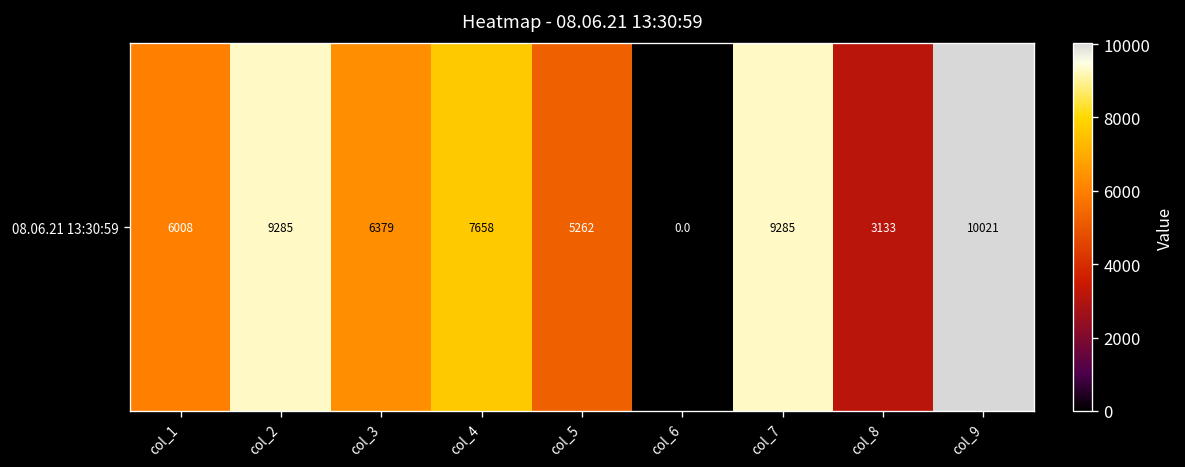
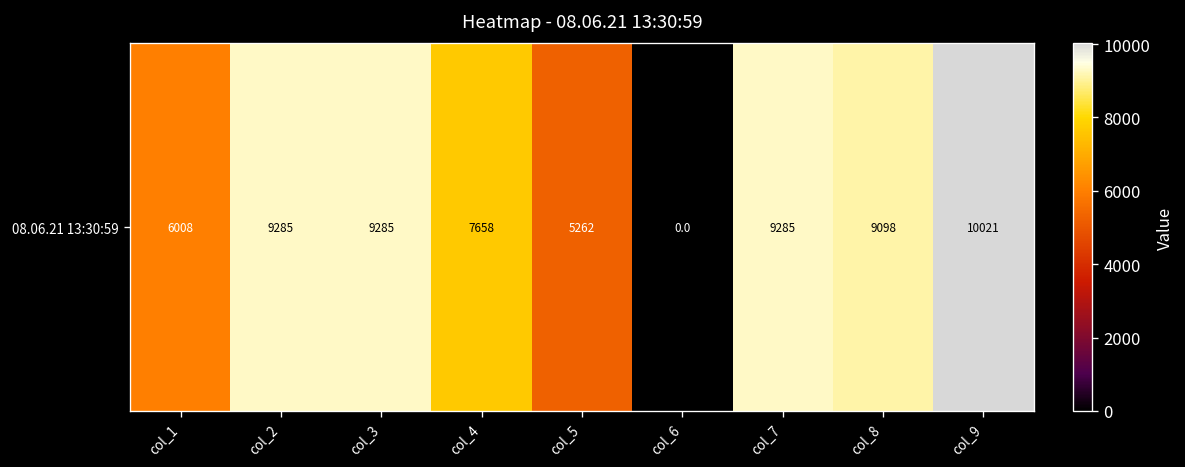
  {
    "08.06.21 13:30:59": {
      "col_1": 6008,
      "col_2": 9285,
-     "col_3": 6379,
+     "col_3": 9285,
      "col_4": 7658,
      "col_5": 5262,
      "col_6": 0.0,
      "col_7": 9285,
-     "col_8": 3133,
+     "col_8": 9098,
      "col_9": 10021
    }
  }
